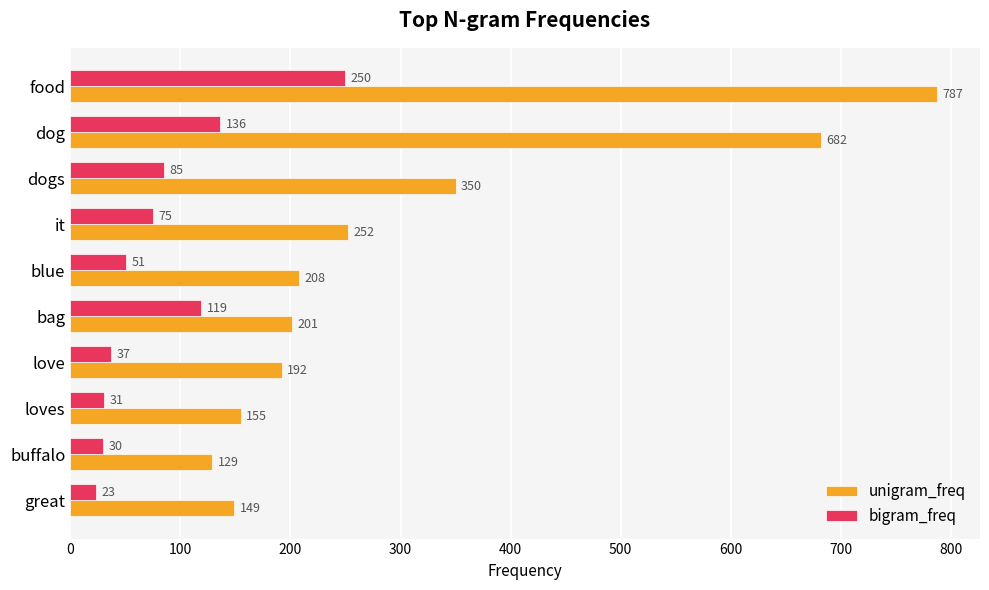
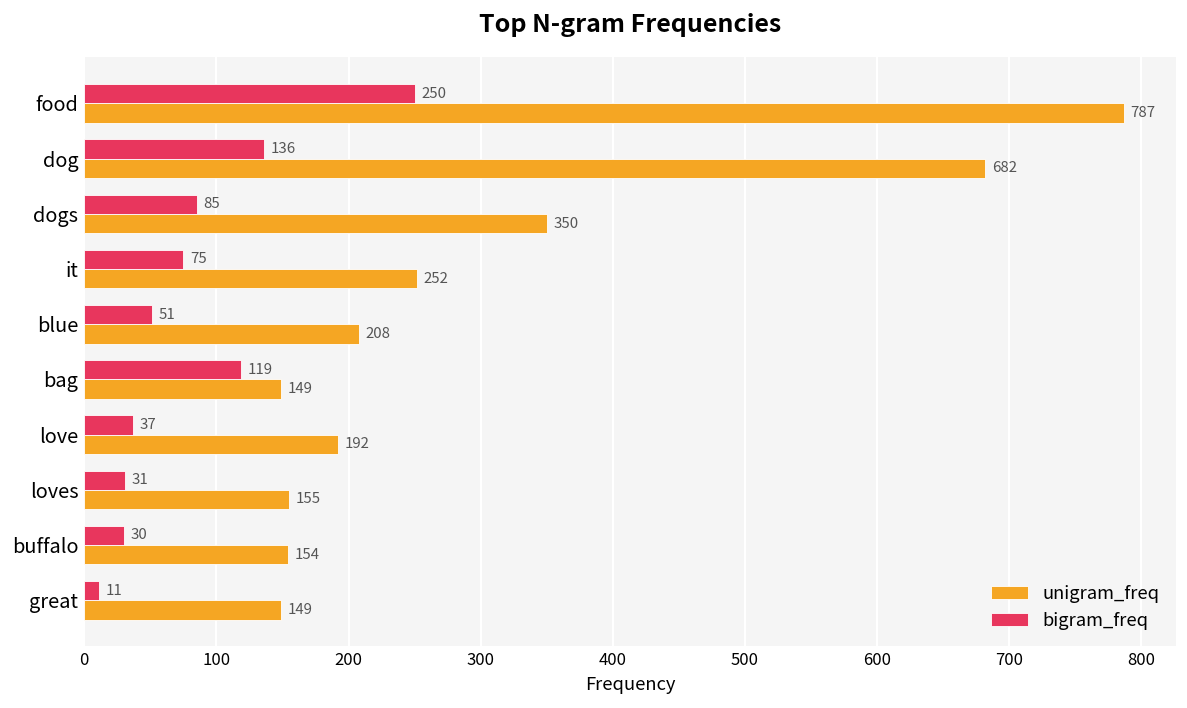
  {
    "unigram_freq": {
      "food": 787,
      "dog": 682,
      "dogs": 350,
      "it": 252,
      "blue": 208,
-     "bag": 201,
+     "bag": 149,
      "love": 192,
      "loves": 155,
-     "buffalo": 129,
+     "buffalo": 154,
      "great": 149
    },
    "bigram_freq": {
      "food": 250,
      "dog": 136,
      "dogs": 85,
      "it": 75,
      "blue": 51,
      "bag": 119,
      "love": 37,
      "loves": 31,
      "buffalo": 30,
-     "great": 23
+     "great": 11
    }
  }
